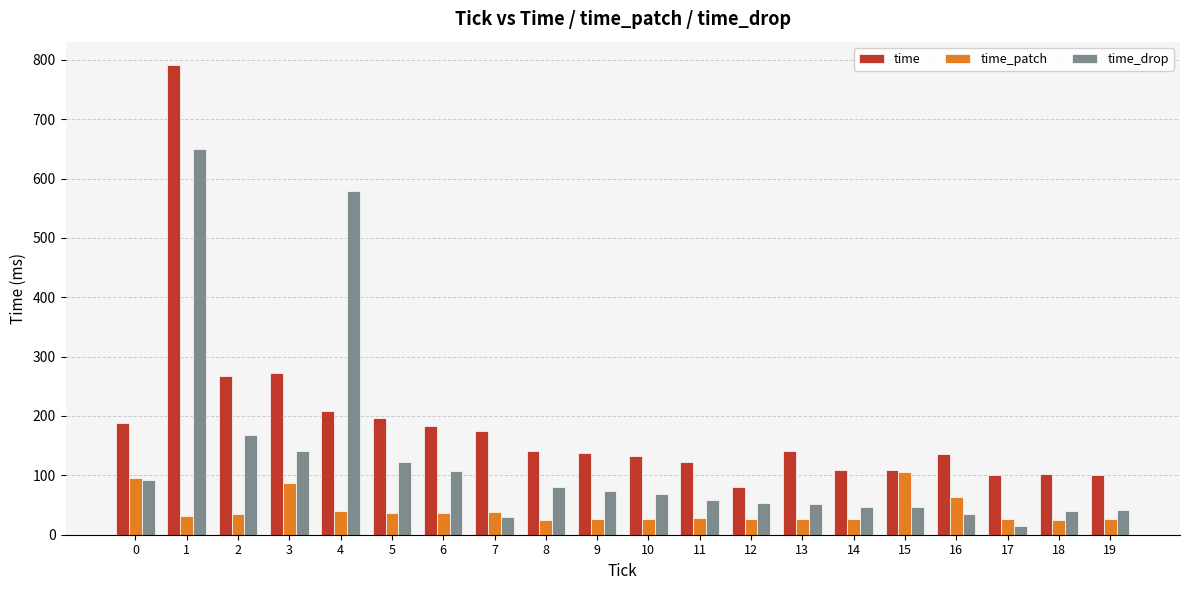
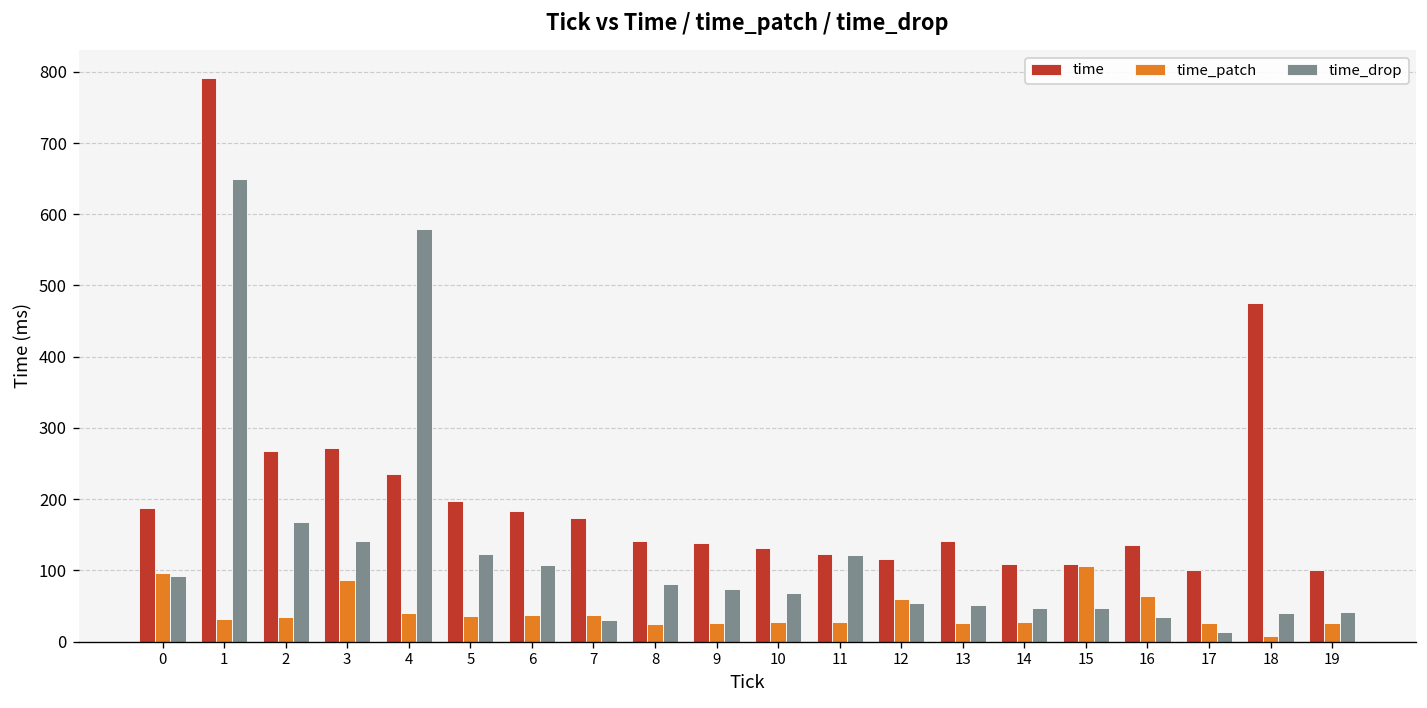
  {
    "time": {
      "0": 190,
      "1": 790,
      "2": 270,
      "3": 270,
-     "4": 210,
+     "4": 240,
      "5": 200,
      "6": 180,
      "7": 170,
      "8": 140,
      "9": 140,
      "10": 130,
      "11": 120,
-     "12": 80,
+     "12": 120,
      "13": 140,
      "14": 110,
      "15": 110,
      "16": 140,
      "17": 100,
-     "18": 100,
+     "18": 480,
      "19": 100
    },
    "time_patch": {
      "0": 100,
      "1": 30,
      "2": 40,
      "3": 90,
      "4": 40,
      "5": 40,
      "6": 40,
      "7": 40,
      "8": 30,
      "9": 30,
      "10": 30,
      "11": 30,
-     "12": 30,
+     "12": 60,
      "13": 30,
      "14": 30,
      "15": 110,
      "16": 60,
      "17": 30,
-     "18": 30,
+     "18": 10,
      "19": 30
    },
    "time_drop": {
      "0": 90,
      "1": 650,
      "2": 170,
      "3": 140,
      "4": 580,
      "5": 120,
      "6": 110,
      "7": 30,
      "8": 80,
      "9": 70,
      "10": 70,
-     "11": 60,
+     "11": 120,
      "12": 50,
      "13": 50,
      "14": 50,
      "15": 50,
      "16": 40,
      "17": 10,
      "18": 40,
      "19": 40
    }
  }
